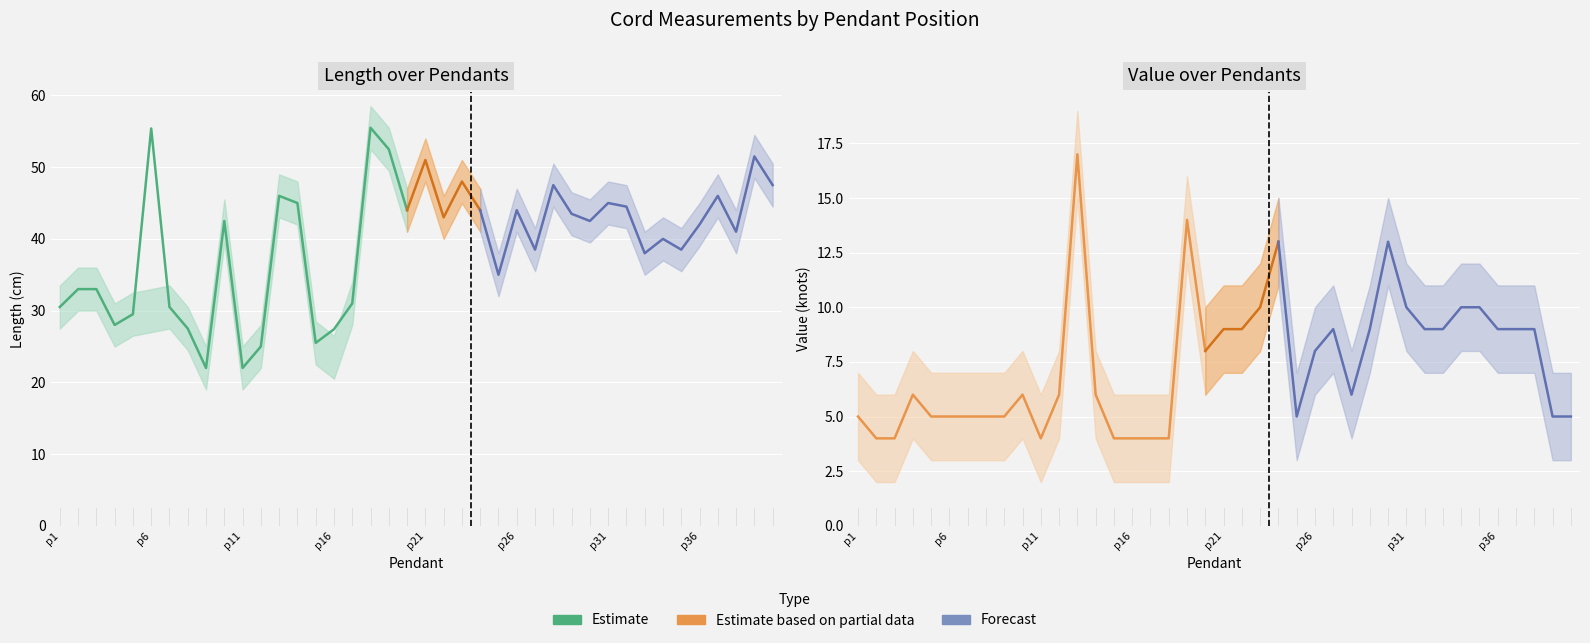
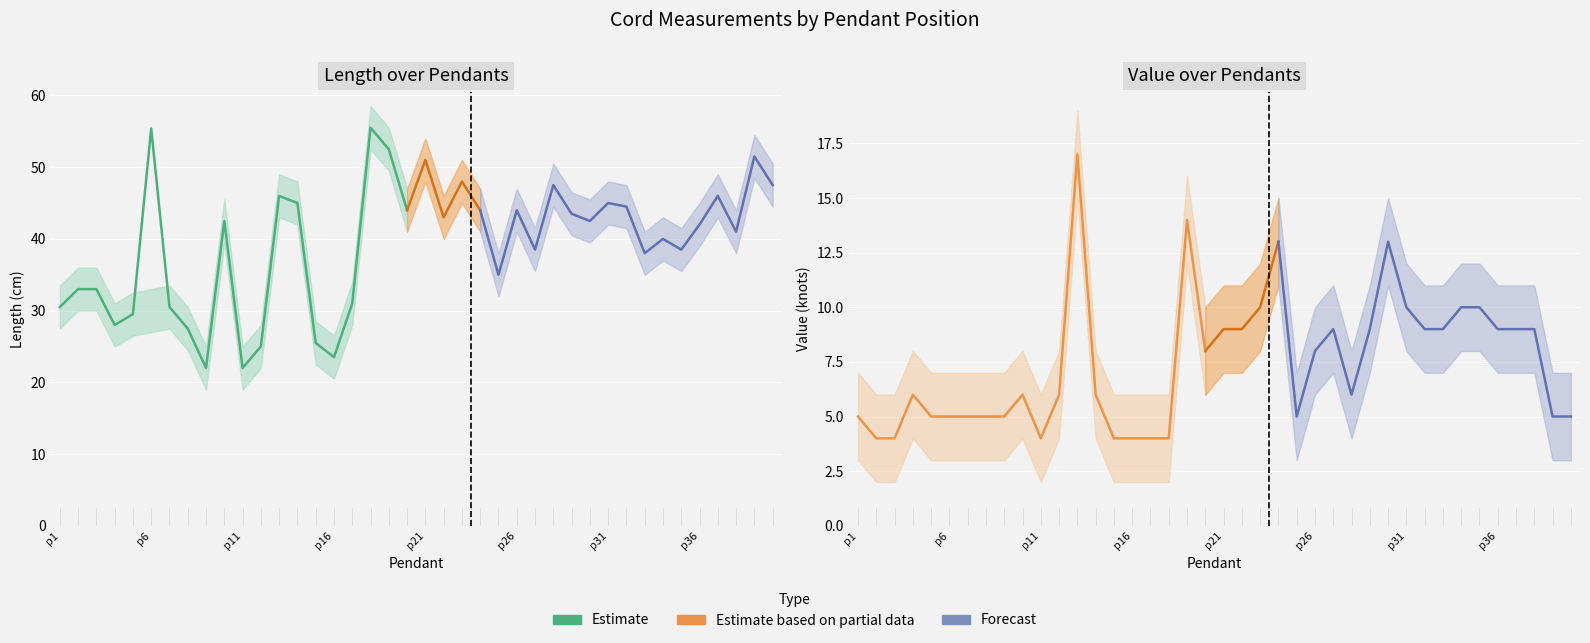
  {
    "Length over Pendants": {
      "Estimate": {
        "p1": 31,
        "p6": 55,
        "p11": 22,
-       "p16": 27
+       "p16": 24
      }
    }
  }
